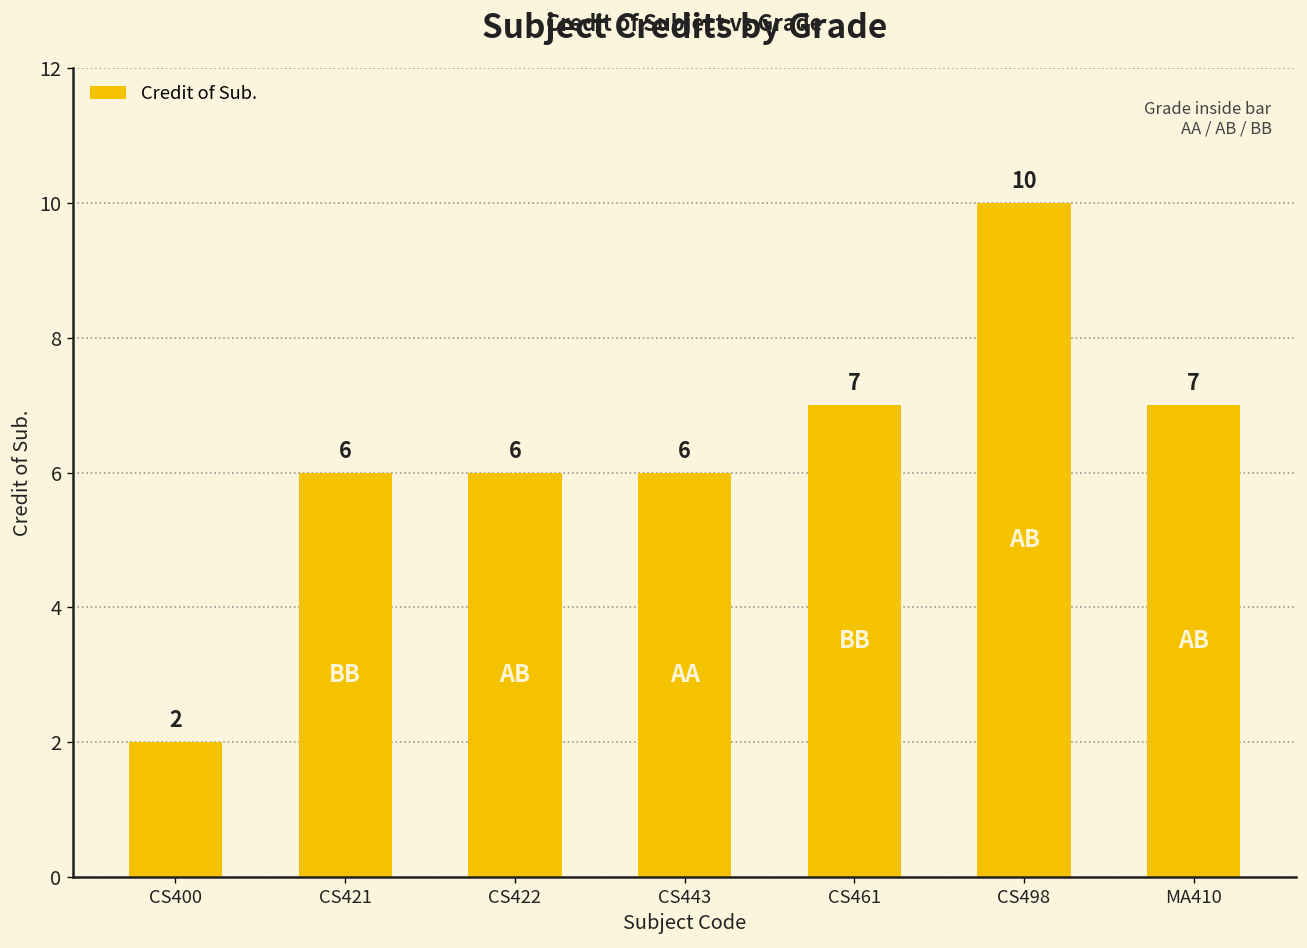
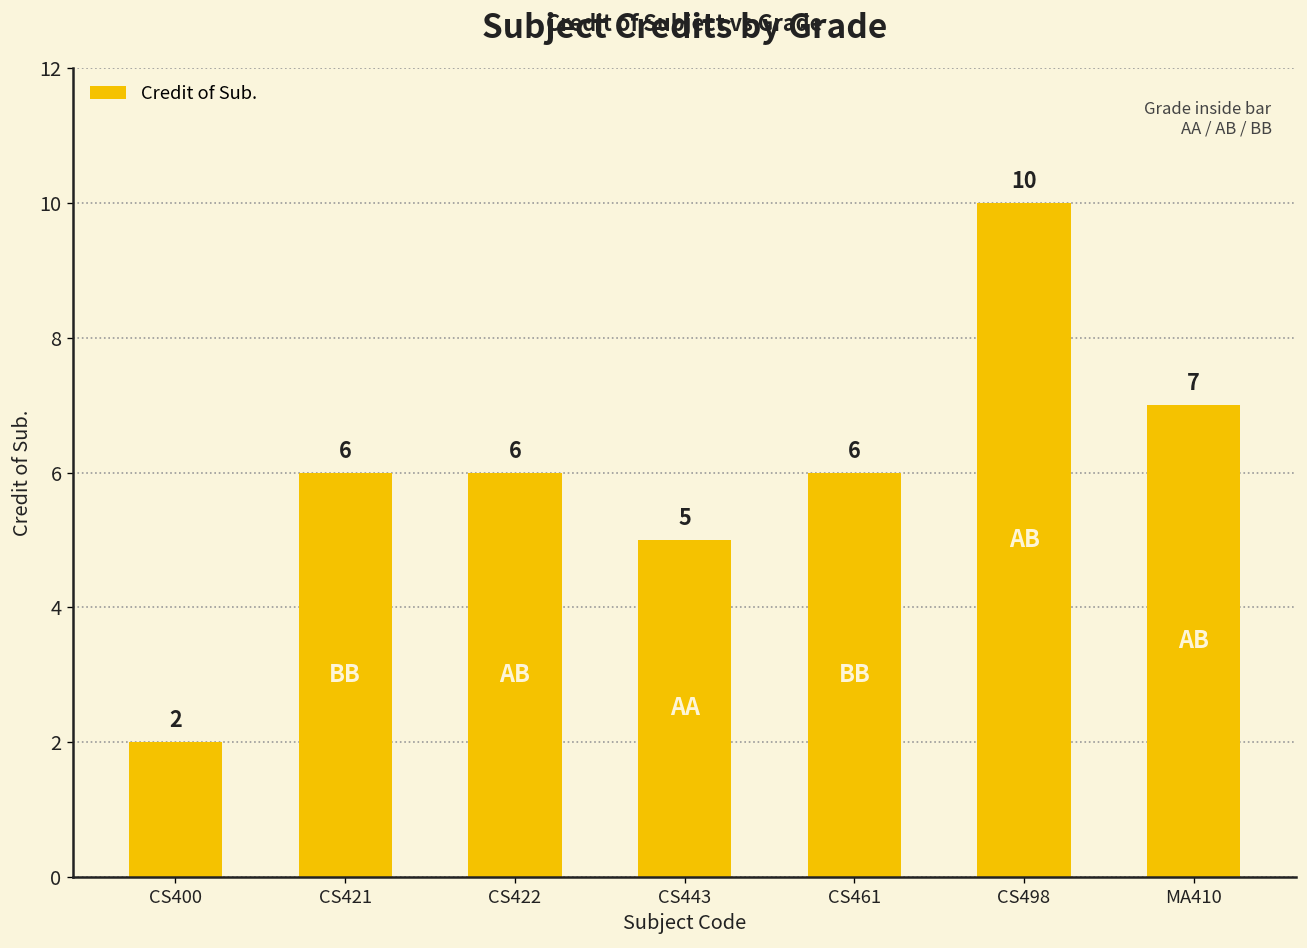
  {
    "CS400": 2,
    "CS421": 6,
    "CS422": 6,
-   "CS443": 6,
-   "CS461": 7,
+   "CS443": 5,
+   "CS461": 6,
    "CS498": 10,
    "MA410": 7
  }
